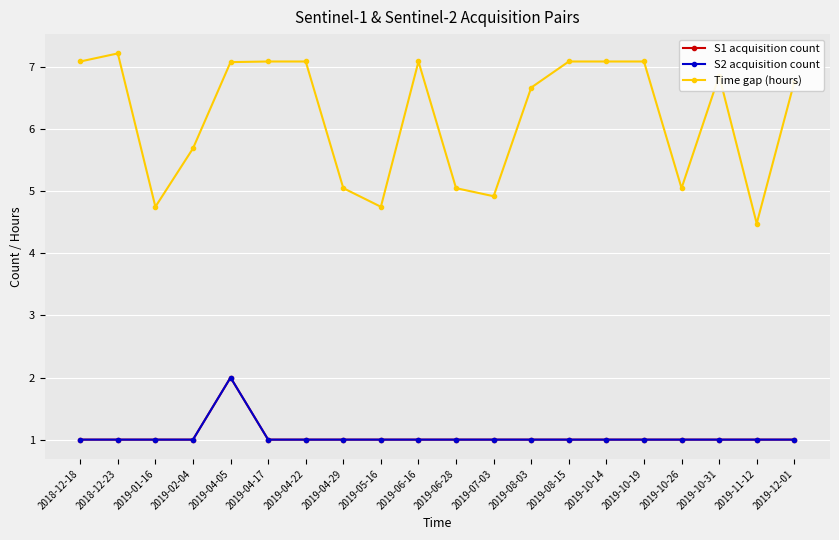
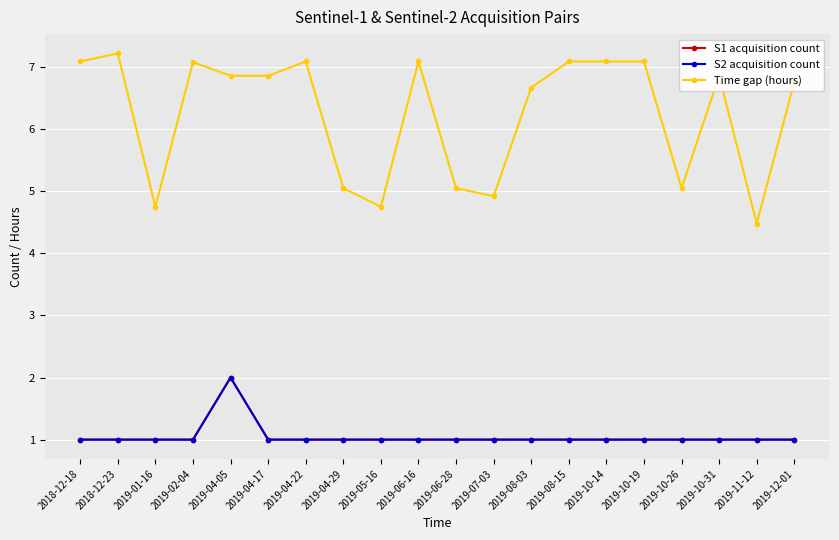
  {
    "S2 acquisition count": {
      "2018-12-18": 1.0,
      "2018-12-23": 1.0,
      "2019-01-16": 1.0,
      "2019-02-04": 1.0,
      "2019-04-05": 2.0,
      "2019-04-17": 1.0,
      "2019-04-22": 1.0,
      "2019-04-29": 1.0,
      "2019-05-16": 1.0,
      "2019-06-16": 1.0,
      "2019-06-28": 1.0,
      "2019-07-03": 1.0,
      "2019-08-03": 1.0,
      "2019-08-15": 1.0,
      "2019-10-14": 1.0,
      "2019-10-19": 1.0,
      "2019-10-26": 1.0,
      "2019-10-31": 1.0,
      "2019-11-12": 1.0,
      "2019-12-01": 1.0
    },
    "Time gap (hours)": {
      "2018-12-18": 7.1,
      "2018-12-23": 7.2,
      "2019-01-16": 4.8,
-     "2019-02-04": 5.7,
-     "2019-04-05": 7.1,
-     "2019-04-17": 7.1,
+     "2019-02-04": 7.1,
+     "2019-04-05": 6.9,
+     "2019-04-17": 6.9,
      "2019-04-22": 7.1,
      "2019-04-29": 5.1,
      "2019-05-16": 4.8,
      "2019-06-16": 7.1,
      "2019-06-28": 5.1,
      "2019-07-03": 4.9,
      "2019-08-03": 6.7,
      "2019-08-15": 7.1,
      "2019-10-14": 7.1,
      "2019-10-19": 7.1,
      "2019-10-26": 5.1,
      "2019-11-12": 4.5
    }
  }
